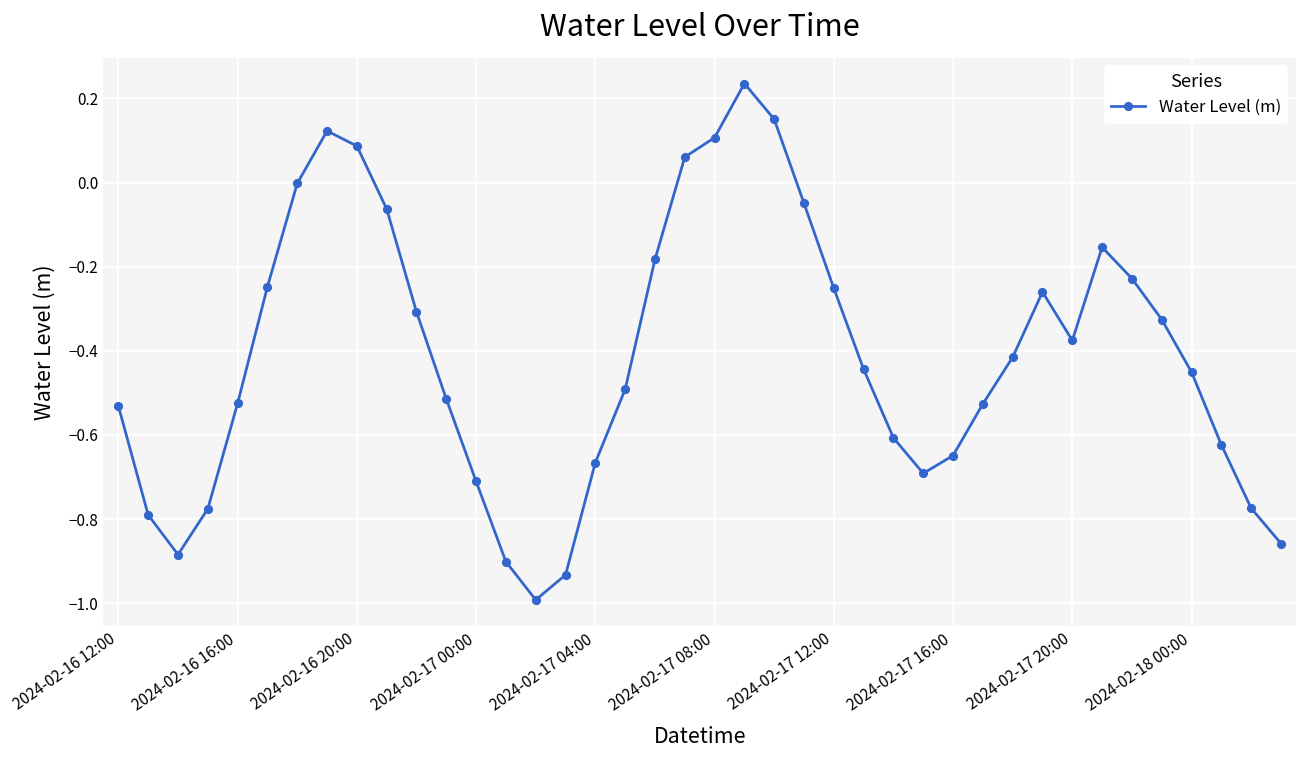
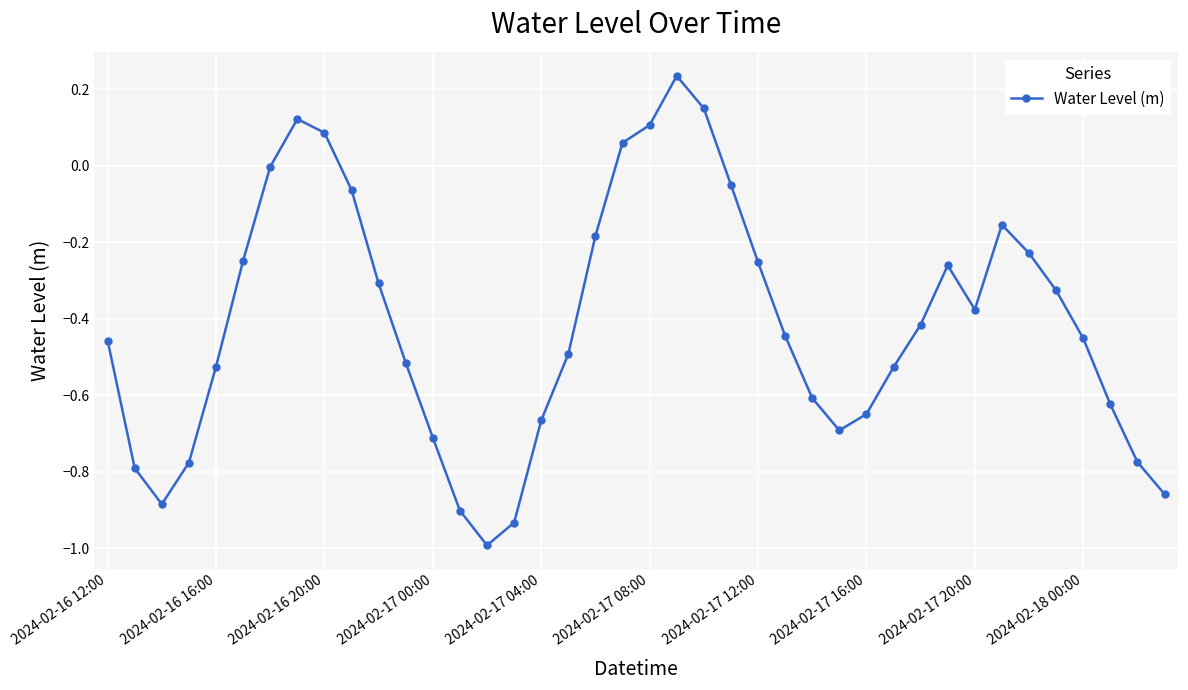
  {
-   "2024-02-16 12:00": -0.53,
+   "2024-02-16 12:00": -0.46,
    "2024-02-16 16:00": -0.52,
    "2024-02-16 20:00": 0.09,
    "2024-02-17 00:00": -0.71,
    "2024-02-17 04:00": -0.67,
    "2024-02-17 08:00": 0.11,
    "2024-02-17 12:00": -0.25,
    "2024-02-17 16:00": -0.65,
    "2024-02-17 20:00": -0.38,
    "2024-02-18 00:00": -0.45
  }
